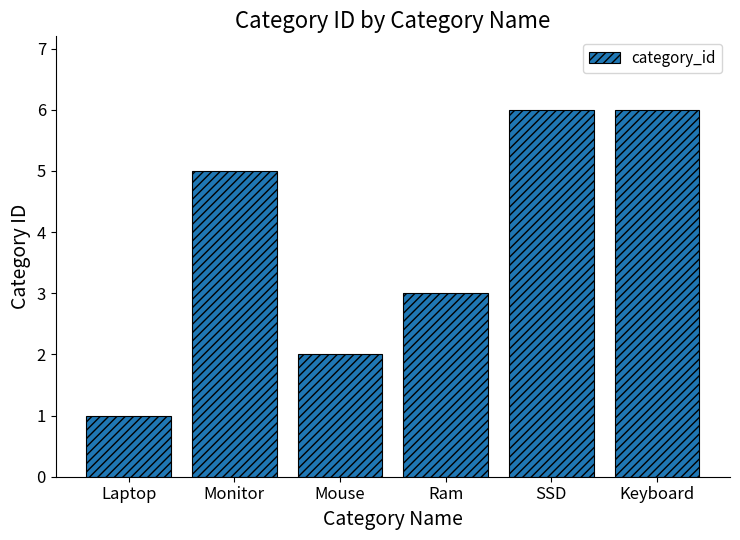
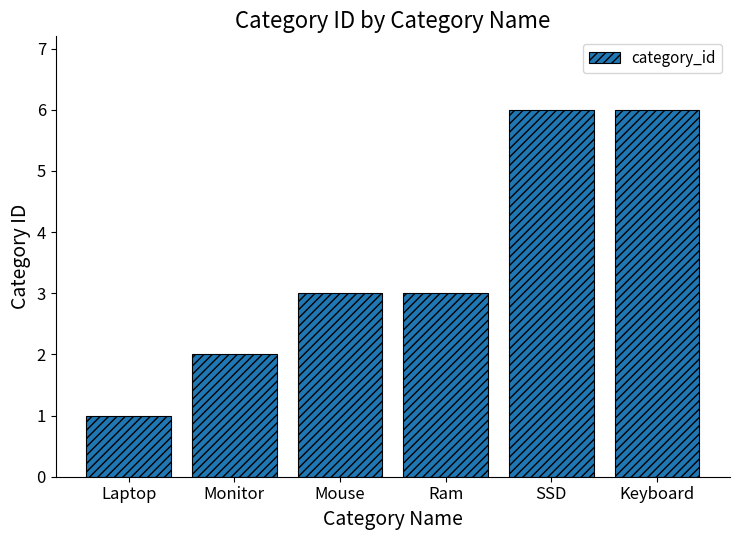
  {
    "Laptop": 1,
-   "Monitor": 5,
-   "Mouse": 2,
+   "Monitor": 2,
+   "Mouse": 3,
    "Ram": 3,
    "SSD": 6,
    "Keyboard": 6
  }
